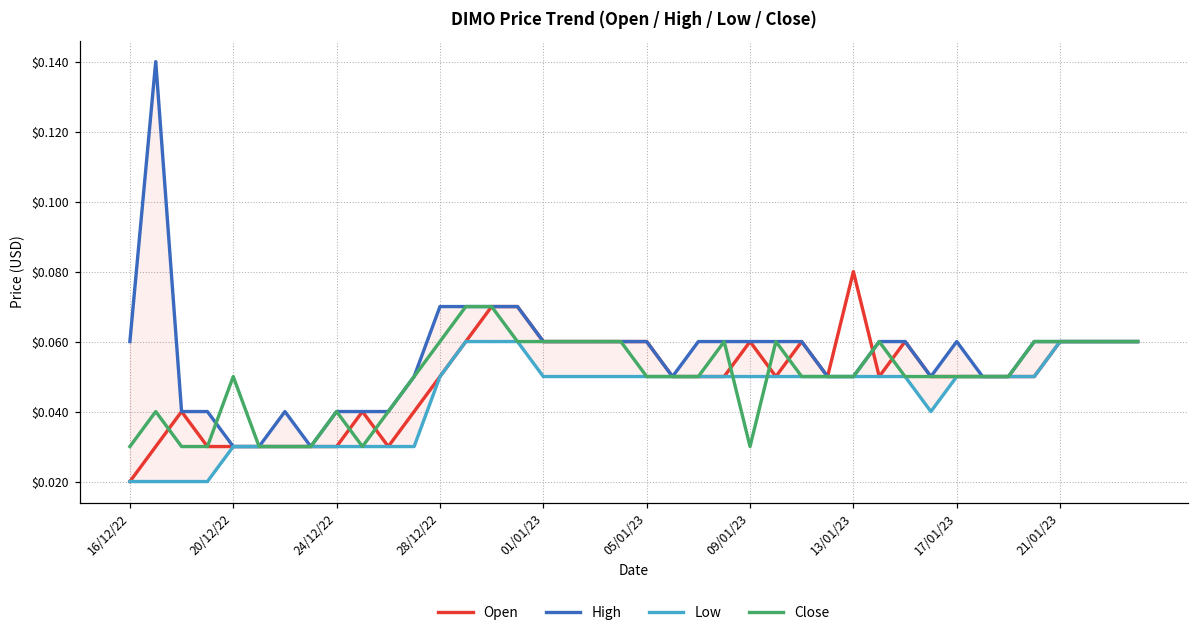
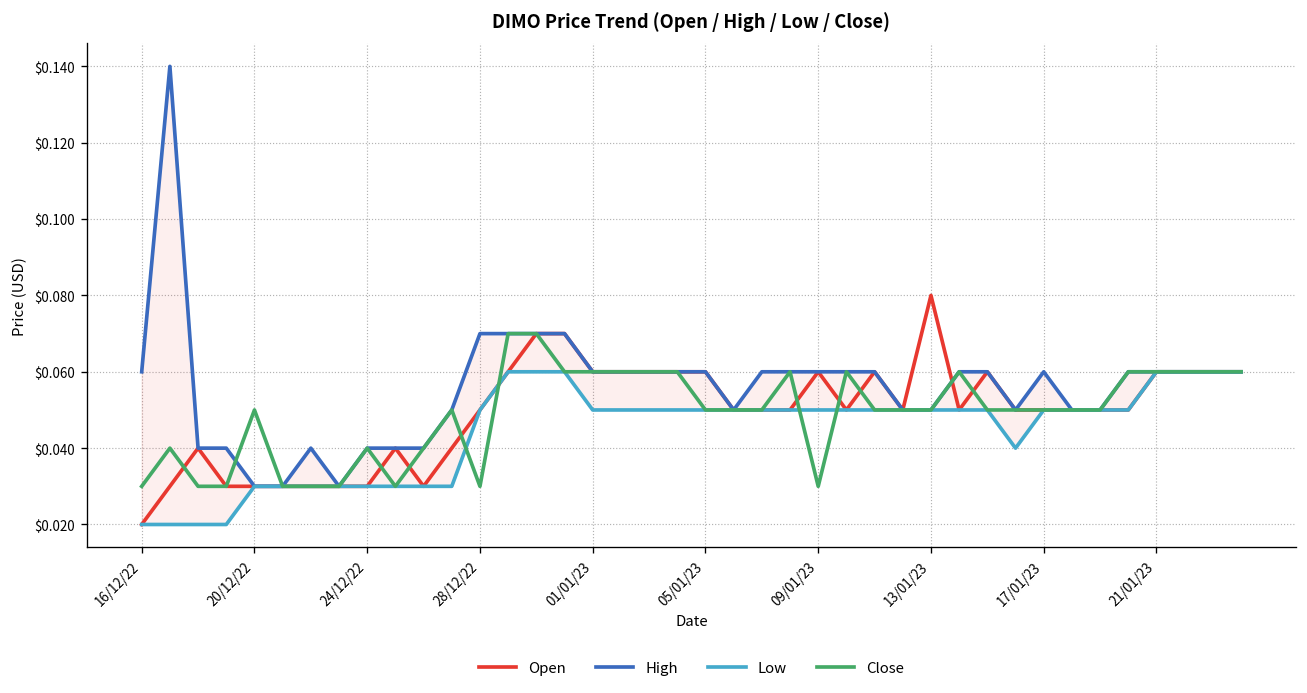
  {
    "Open": {
      "13/01/23": "$0.08"
    },
    "High": {
      "16/12/22": "$0.06",
      "28/12/22": "$0.07",
      "17/01/23": "$0.06"
    },
    "Low": {
      "01/01/23": "$0.05",
      "09/01/23": "$0.05"
    },
    "Close": {
      "16/12/22": "$0.03",
      "20/12/22": "$0.05",
-     "28/12/22": "$0.06",
+     "28/12/22": "$0.03",
      "09/01/23": "$0.03"
    }
  }
